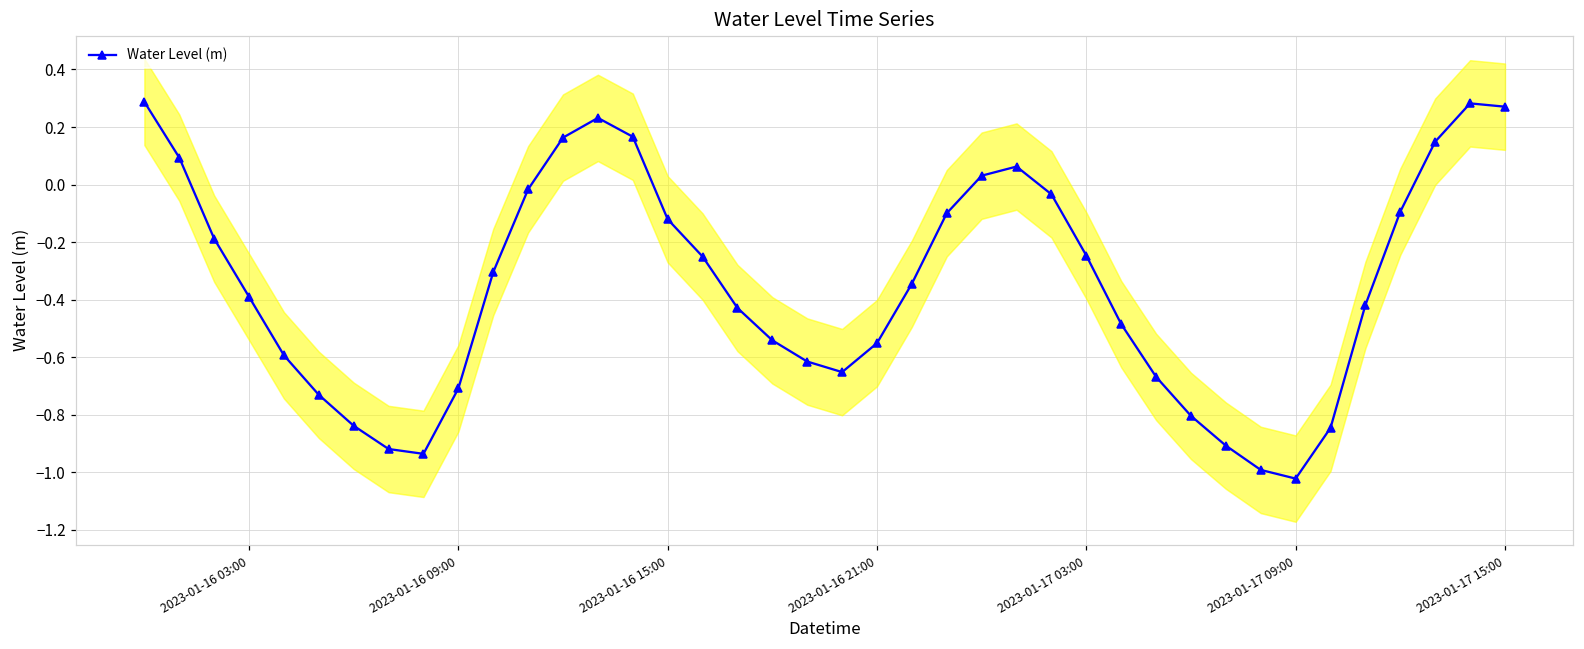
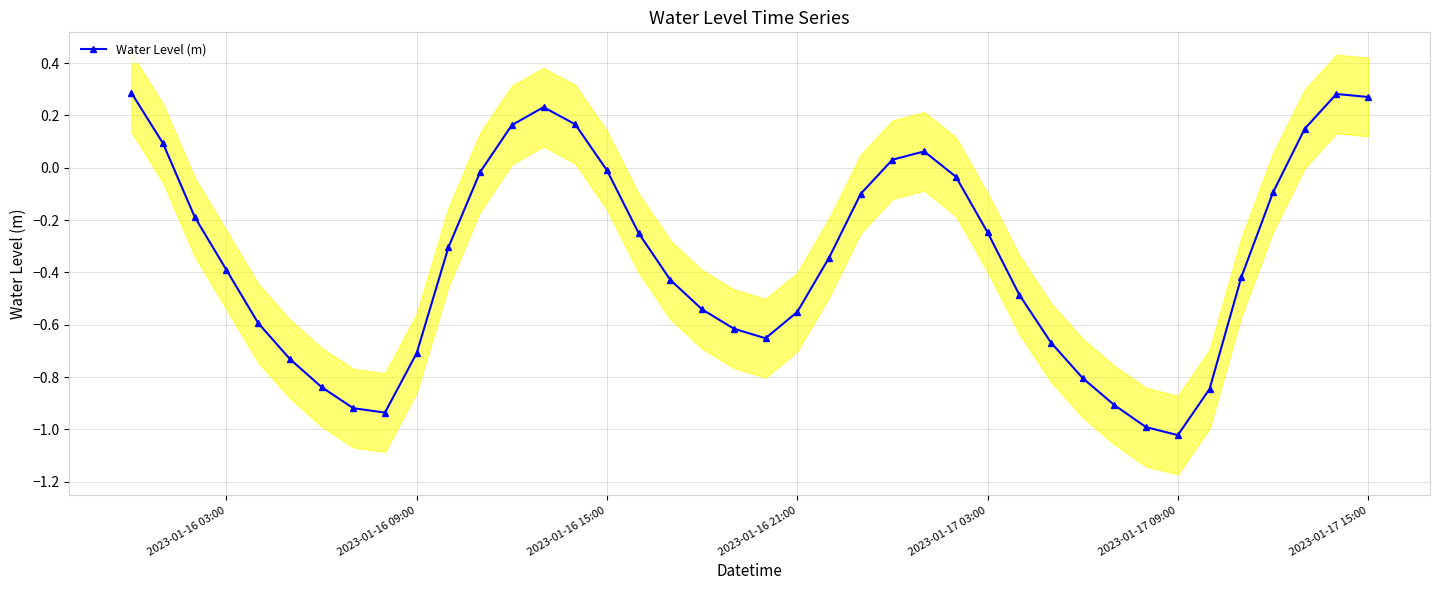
  {
    "Water Level (m)": {
      "2023-01-16 03:00": -0.39,
      "2023-01-16 09:00": -0.71,
-     "2023-01-16 15:00": -0.12,
+     "2023-01-16 15:00": -0.01,
      "2023-01-16 21:00": -0.55,
      "2023-01-17 03:00": -0.25,
      "2023-01-17 09:00": -1.02,
      "2023-01-17 15:00": 0.27
    }
  }
